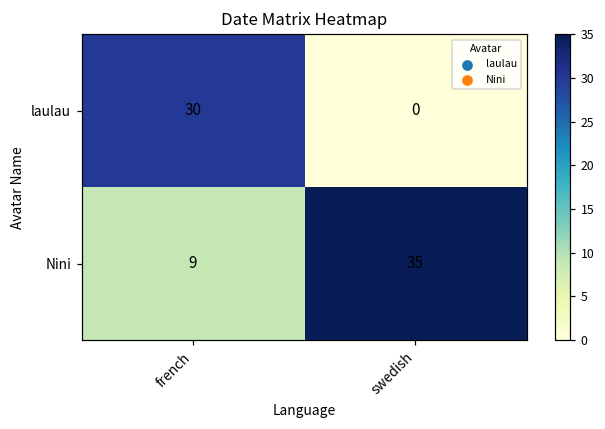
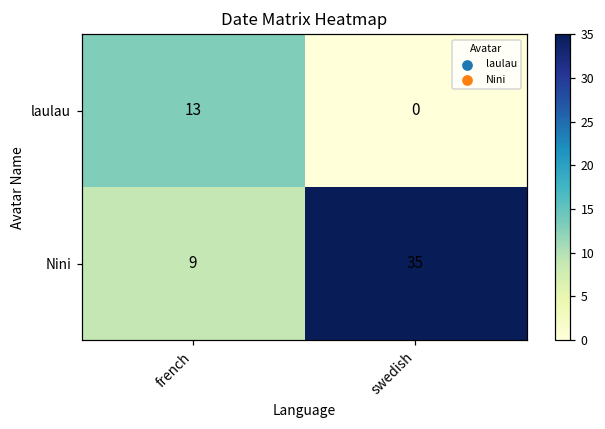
  {
    "laulau": {
-     "french": 30,
+     "french": 13,
      "swedish": 0
    },
    "Nini": {
      "french": 9,
      "swedish": 35
    }
  }
